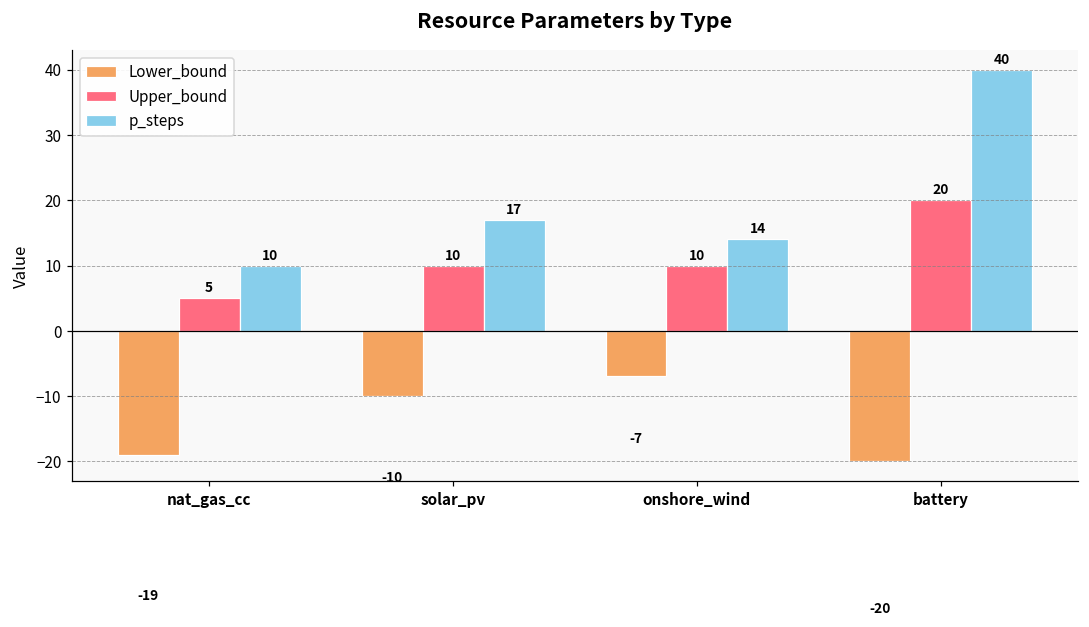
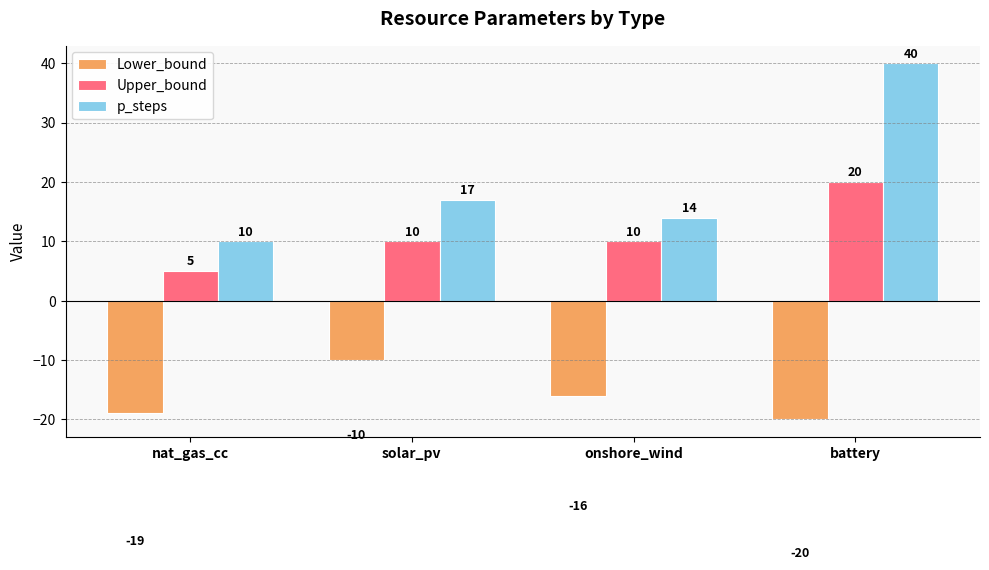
  {
    "Lower_bound": {
-     "onshore_wind": -7
+     "onshore_wind": -16
    },
    "Upper_bound": {
      "nat_gas_cc": 5,
      "solar_pv": 10,
      "onshore_wind": 10,
      "battery": 20
    },
    "p_steps": {
      "nat_gas_cc": 10,
      "solar_pv": 17,
      "onshore_wind": 14,
      "battery": 40
    }
  }
